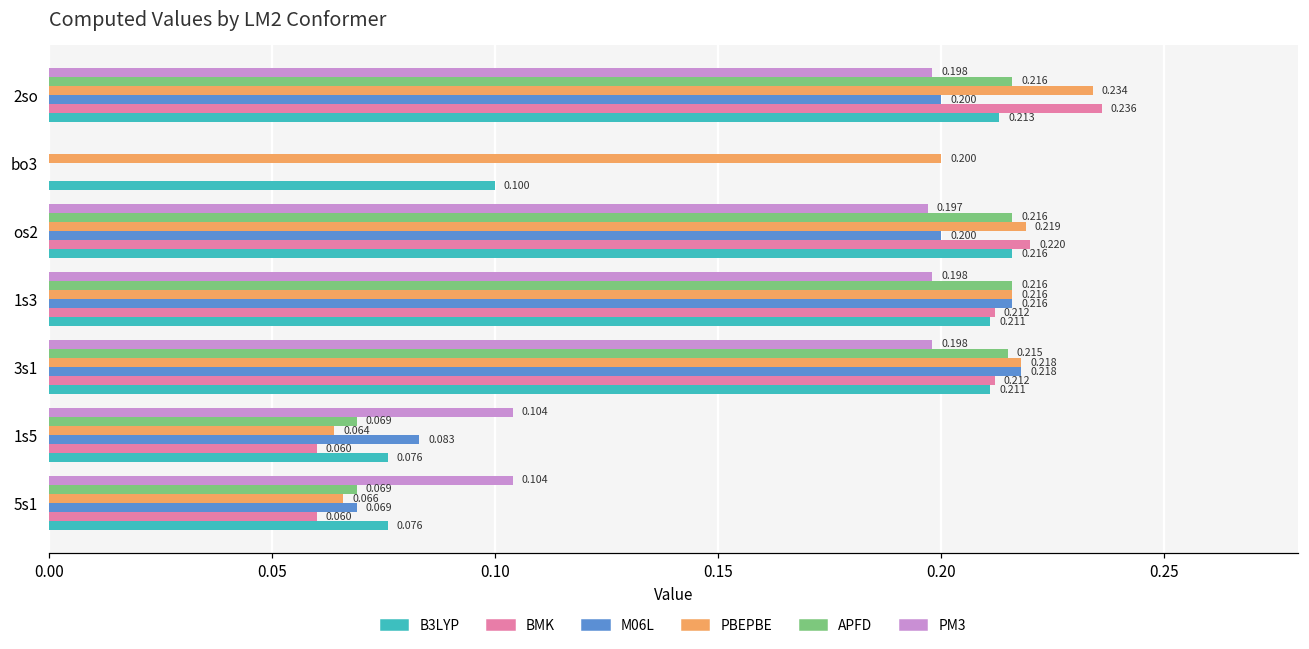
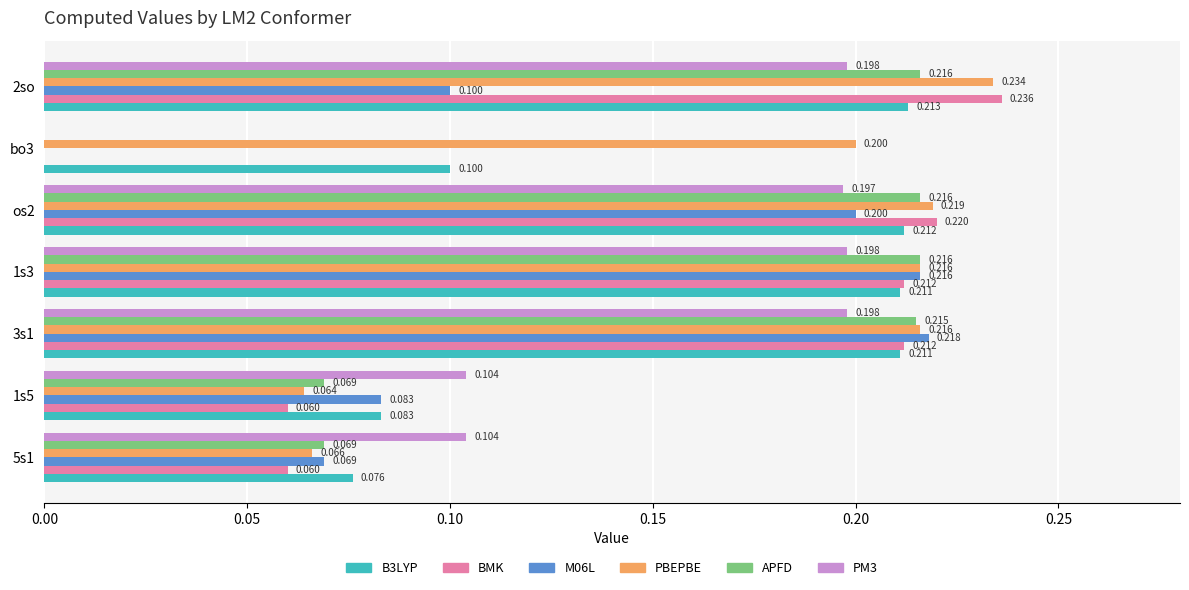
  {
    "B3LYP": {
      "2so": 0.213,
      "bo3": 0.100,
-     "os2": 0.216,
+     "os2": 0.212,
      "1s3": 0.211,
-     "1s5": 0.076,
+     "1s5": 0.083,
      "5s1": 0.076
    },
    "M06L": {
-     "2so": 0.200,
+     "2so": 0.100,
      "os2": 0.200,
      "3s1": 0.218,
      "1s5": 0.083,
      "5s1": 0.069
    },
    "PBEPBE": {
      "2so": 0.234,
      "bo3": 0.200,
      "os2": 0.219,
-     "3s1": 0.218,
+     "3s1": 0.216,
      "1s5": 0.064,
      "5s1": 0.066
    },
    "APFD": {
      "2so": 0.216,
      "os2": 0.216,
      "3s1": 0.215,
      "1s5": 0.069,
      "5s1": 0.069
    }
  }
